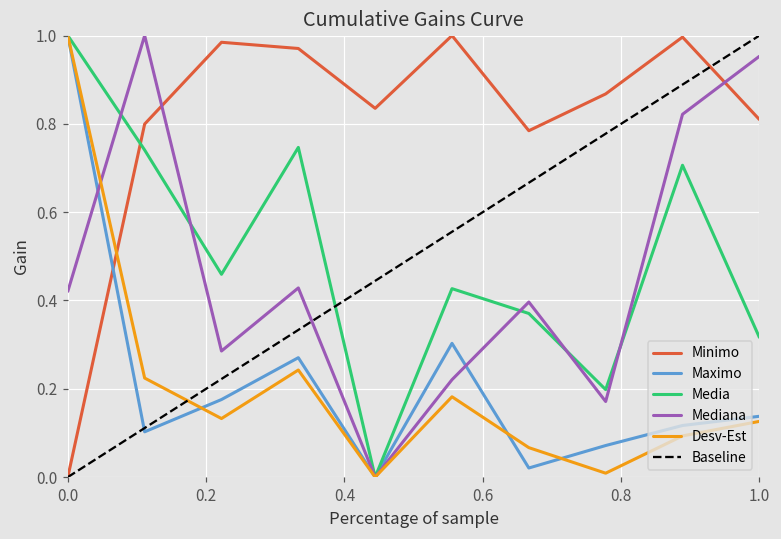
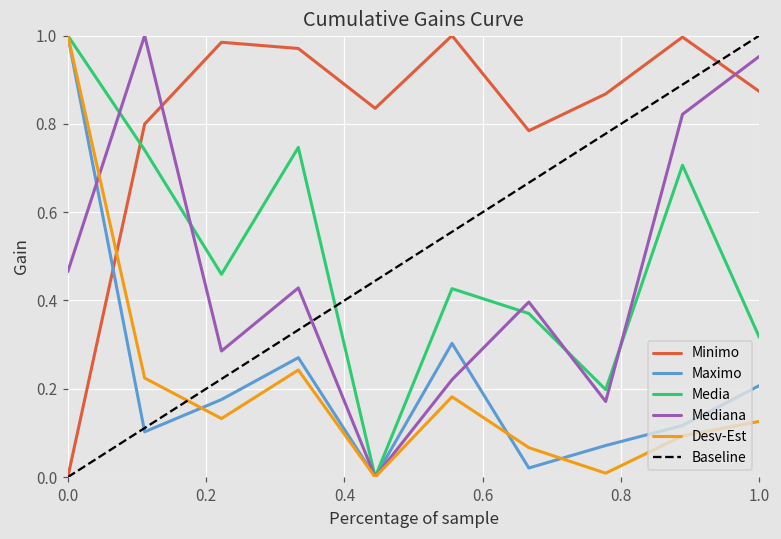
  {
    "Minimo": {
-     "1.0": 0.81
+     "1.0": 0.87
    },
    "Maximo": {
-     "1.0": 0.14
+     "1.0": 0.21
    },
    "Media": {
      "1.0": 0.32
    },
    "Mediana": {
-     "0.0": 0.42,
+     "0.0": 0.47,
      "1.0": 0.95
    },
    "Desv-Est": {
      "1.0": 0.13
    },
    "Baseline": {
      "1.0": 1.00
    }
  }
